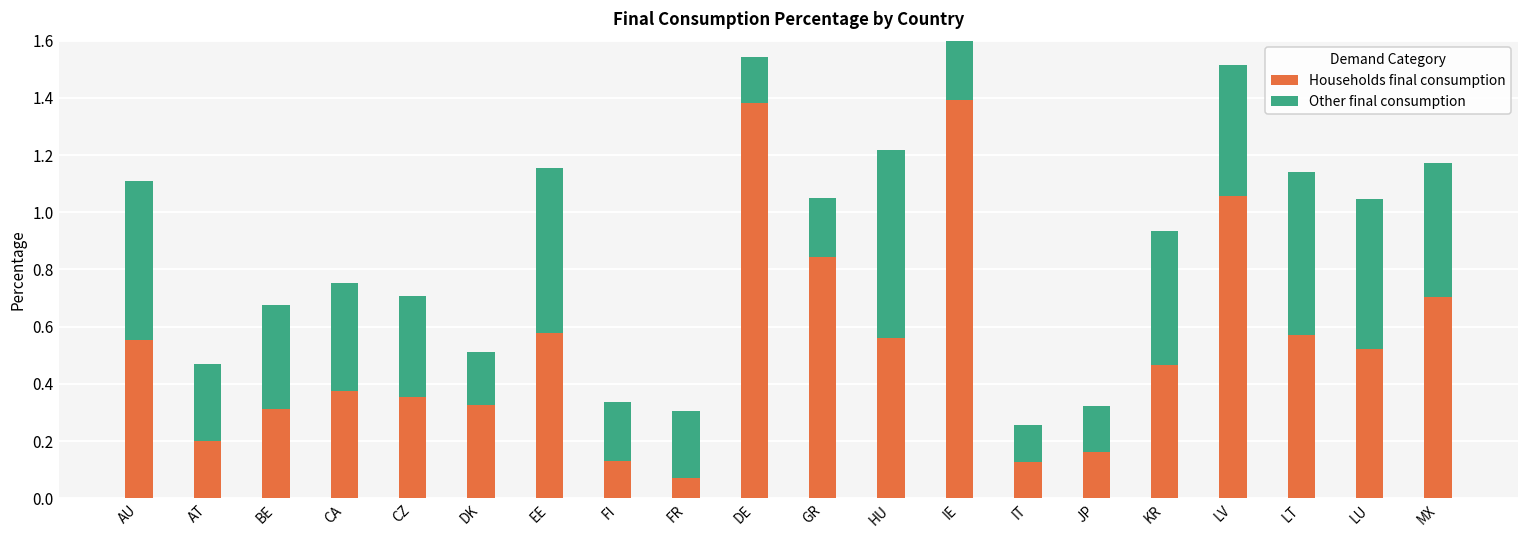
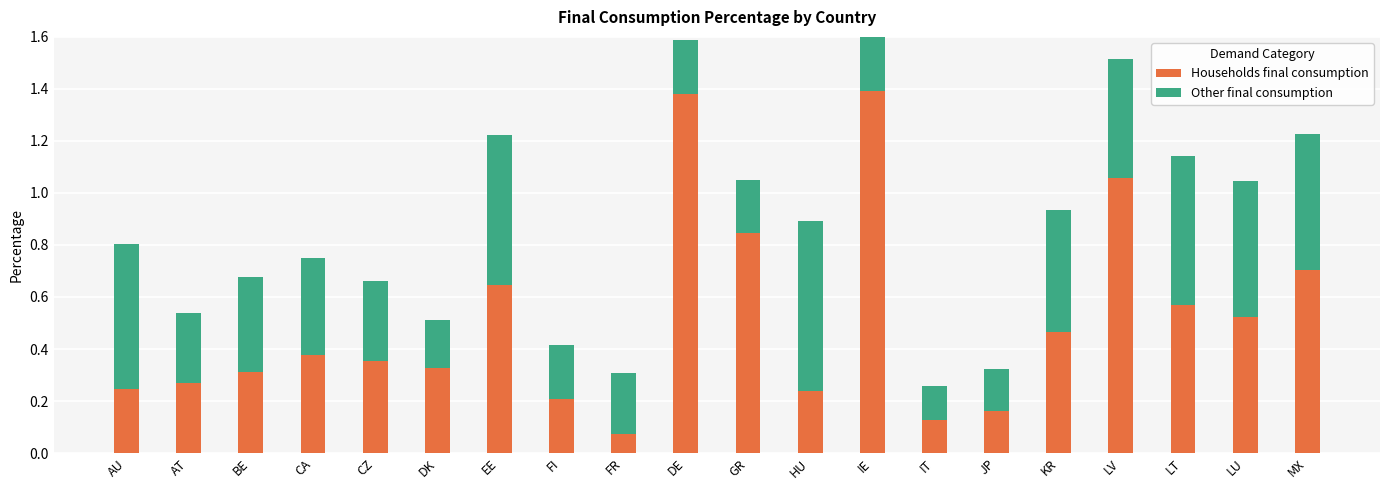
  {
    "Households final consumption": {
-     "AU": 0.56,
-     "AT": 0.20,
+     "AU": 0.25,
+     "AT": 0.27,
      "BE": 0.31,
      "CA": 0.38,
      "CZ": 0.35,
      "DK": 0.33,
-     "EE": 0.58,
-     "FI": 0.13,
+     "EE": 0.65,
+     "FI": 0.21,
      "FR": 0.07,
      "DE": 1.38,
      "GR": 0.85,
-     "HU": 0.56,
+     "HU": 0.24,
      "IE": 1.39,
      "IT": 0.13,
      "JP": 0.16,
      "KR": 0.47,
      "LV": 1.06,
      "LT": 0.57,
      "LU": 0.52,
      "MX": 0.70
    },
    "Other final consumption": {
      "AU": 0.56,
      "AT": 0.27,
      "BE": 0.36,
      "CA": 0.38,
-     "CZ": 0.35,
+     "CZ": 0.31,
      "DK": 0.18,
      "EE": 0.58,
      "FI": 0.21,
      "FR": 0.23,
-     "DE": 0.16,
+     "DE": 0.21,
      "GR": 0.20,
      "HU": 0.65,
      "IT": 0.13,
      "JP": 0.16,
      "KR": 0.47,
      "LV": 0.46,
      "LT": 0.57,
      "LU": 0.52,
-     "MX": 0.47
+     "MX": 0.52
    }
  }
